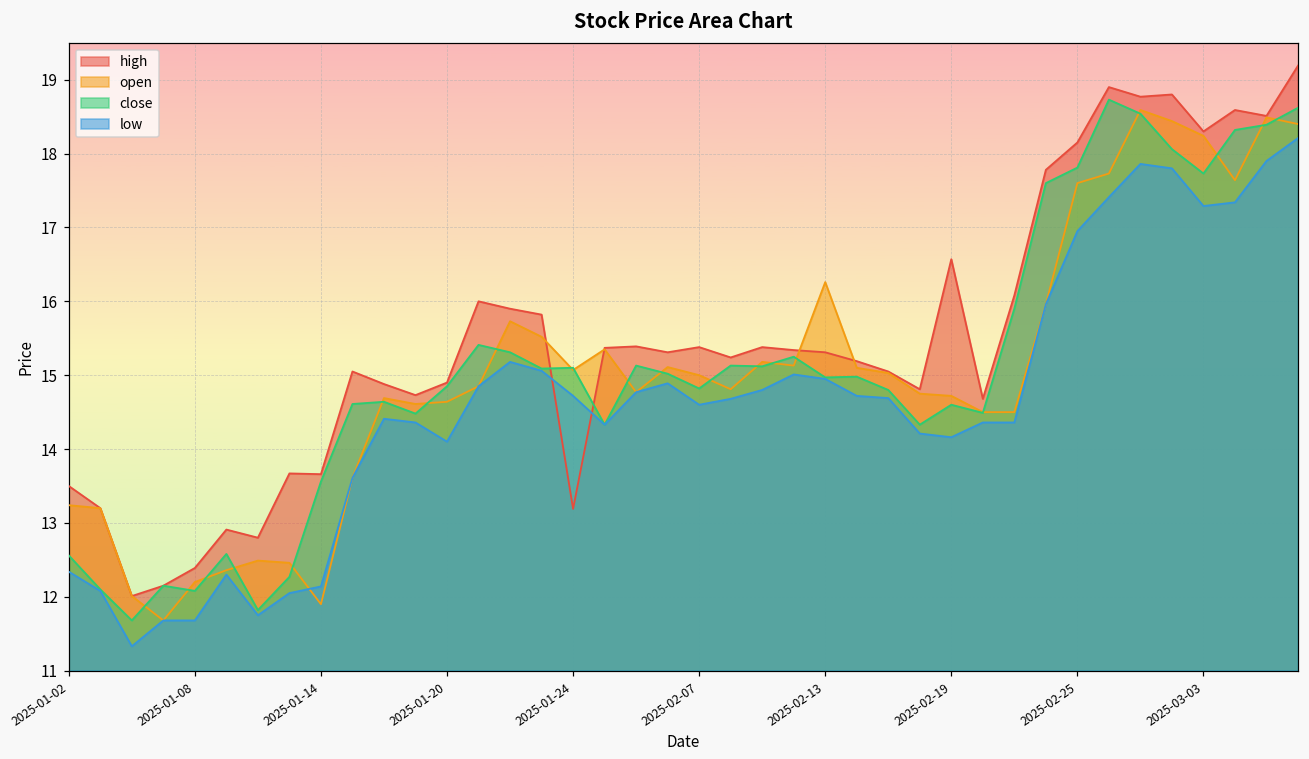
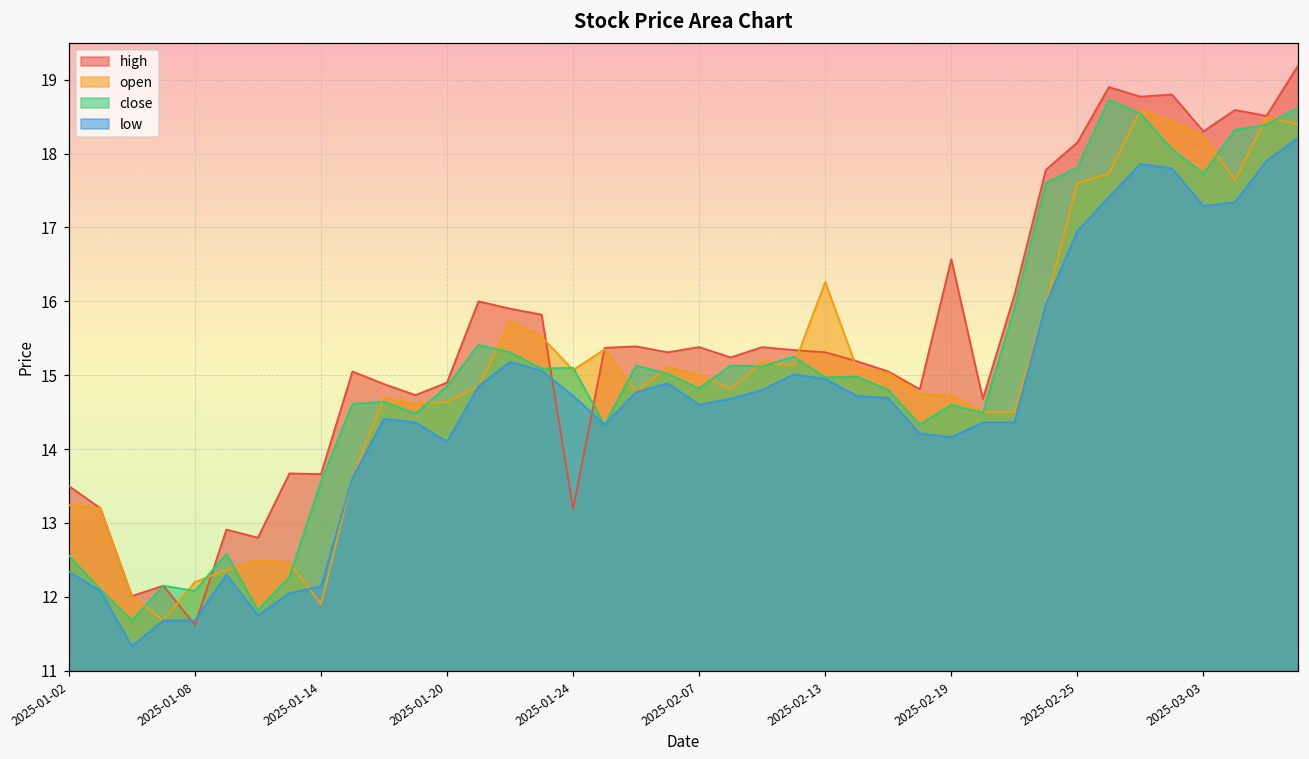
  {
    "high": {
      "2025-01-02": 13.5,
-     "2025-01-08": 12.4,
+     "2025-01-08": 11.6,
      "2025-01-14": 13.7,
      "2025-01-20": 14.9,
      "2025-01-24": 13.2,
      "2025-02-07": 15.4,
      "2025-02-13": 15.3,
      "2025-02-19": 16.6,
      "2025-02-25": 18.2,
      "2025-03-03": 18.3
    },
    "open": {
      "2025-01-02": 13.2,
      "2025-01-08": 12.2,
      "2025-01-14": 11.9,
      "2025-01-20": 14.6,
      "2025-02-07": 15.0,
      "2025-02-13": 16.3,
      "2025-02-19": 14.7,
      "2025-02-25": 17.6,
      "2025-03-03": 18.2
    },
    "close": {
      "2025-01-02": 12.6,
      "2025-01-08": 12.1,
      "2025-01-14": 13.6,
      "2025-01-20": 14.9,
      "2025-02-07": 14.8,
      "2025-02-19": 14.6,
      "2025-02-25": 17.8,
      "2025-03-03": 17.7
    },
    "low": {
      "2025-01-02": 12.3,
      "2025-01-08": 11.7,
      "2025-01-14": 12.1,
      "2025-01-20": 14.1,
      "2025-01-24": 14.7,
      "2025-02-07": 14.6,
      "2025-02-19": 14.2,
      "2025-02-25": 17.0,
      "2025-03-03": 17.3
    }
  }
